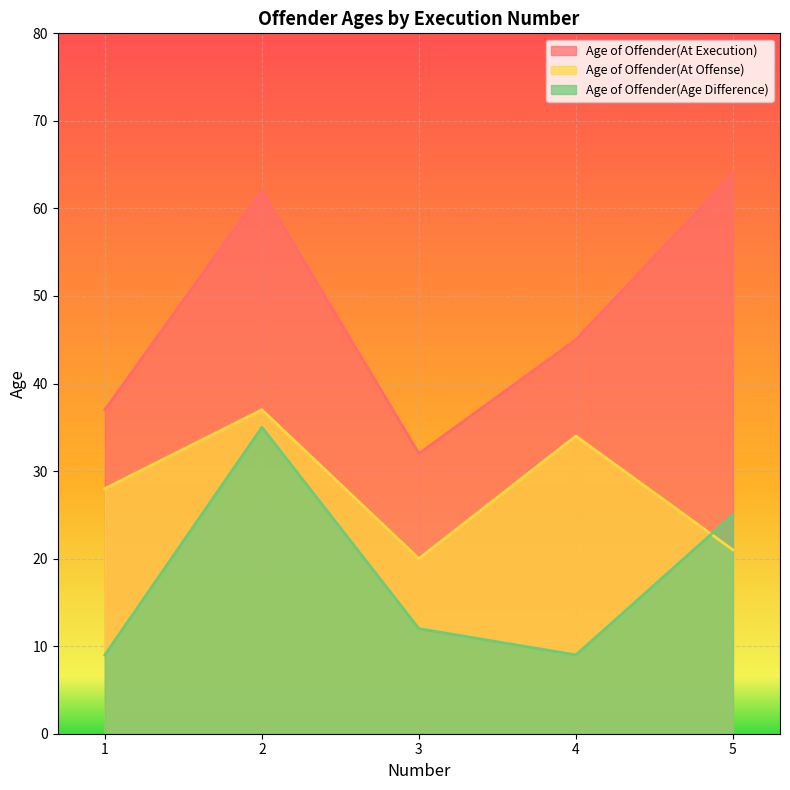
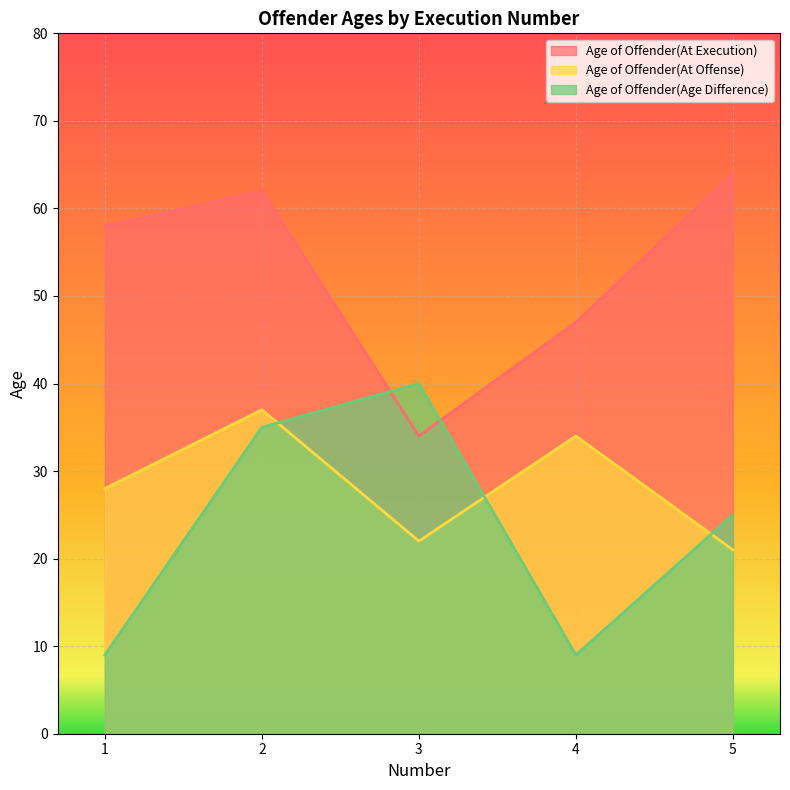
  {
    "Age of Offender(At Execution)": {
-     "1": 37,
+     "1": 58,
      "2": 62,
-     "3": 32,
-     "4": 45,
+     "3": 34,
+     "4": 47,
      "5": 64
    },
    "Age of Offender(At Offense)": {
      "1": 28,
      "2": 37,
-     "3": 20,
+     "3": 22,
      "4": 34,
      "5": 21
    },
    "Age of Offender(Age Difference)": {
      "1": 9,
      "2": 35,
-     "3": 12,
+     "3": 40,
      "4": 9,
      "5": 25
    }
  }
